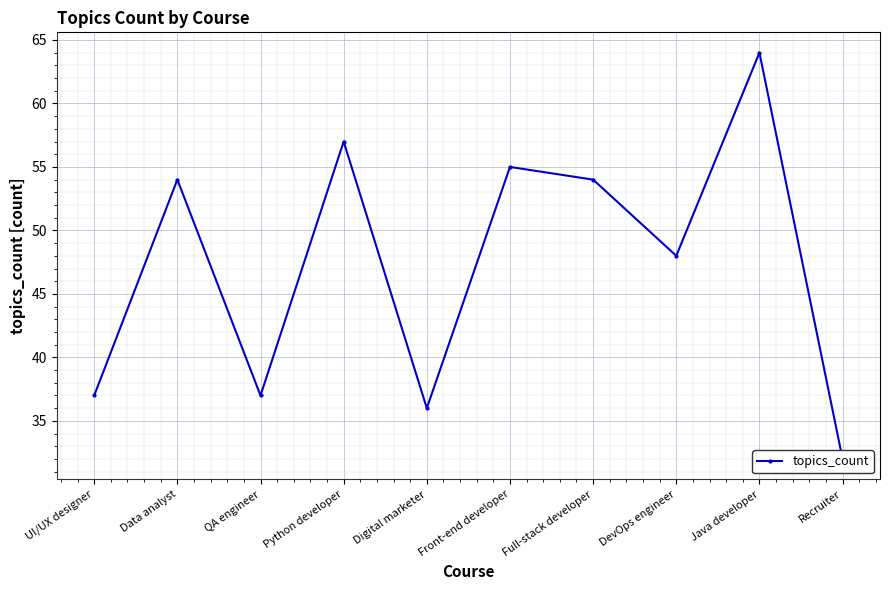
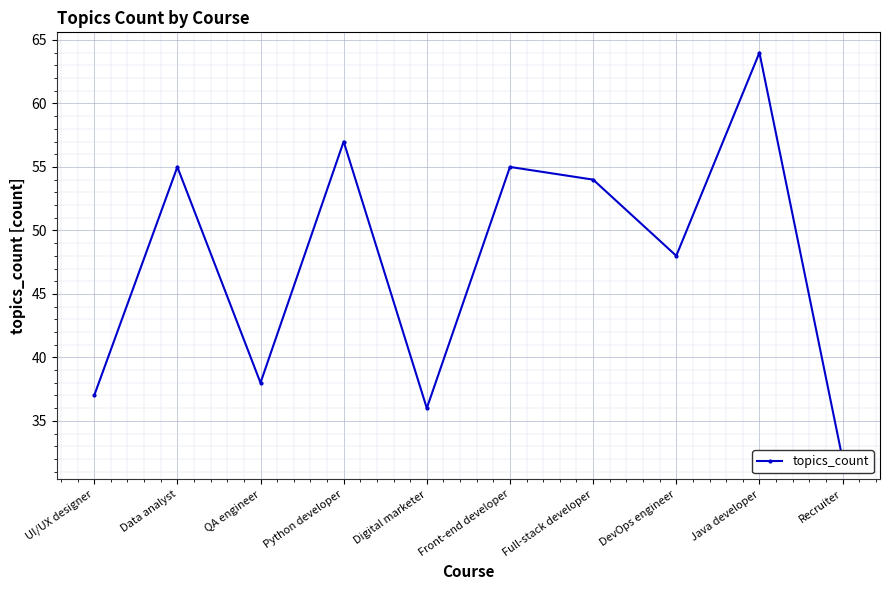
  {
    "UI/UX designer": 37,
-   "Data analyst": 54,
-   "QA engineer": 37,
+   "Data analyst": 55,
+   "QA engineer": 38,
    "Python developer": 57,
    "Digital marketer": 36,
    "Front-end developer": 55,
    "Full-stack developer": 54,
    "DevOps engineer": 48,
    "Java developer": 64
  }
